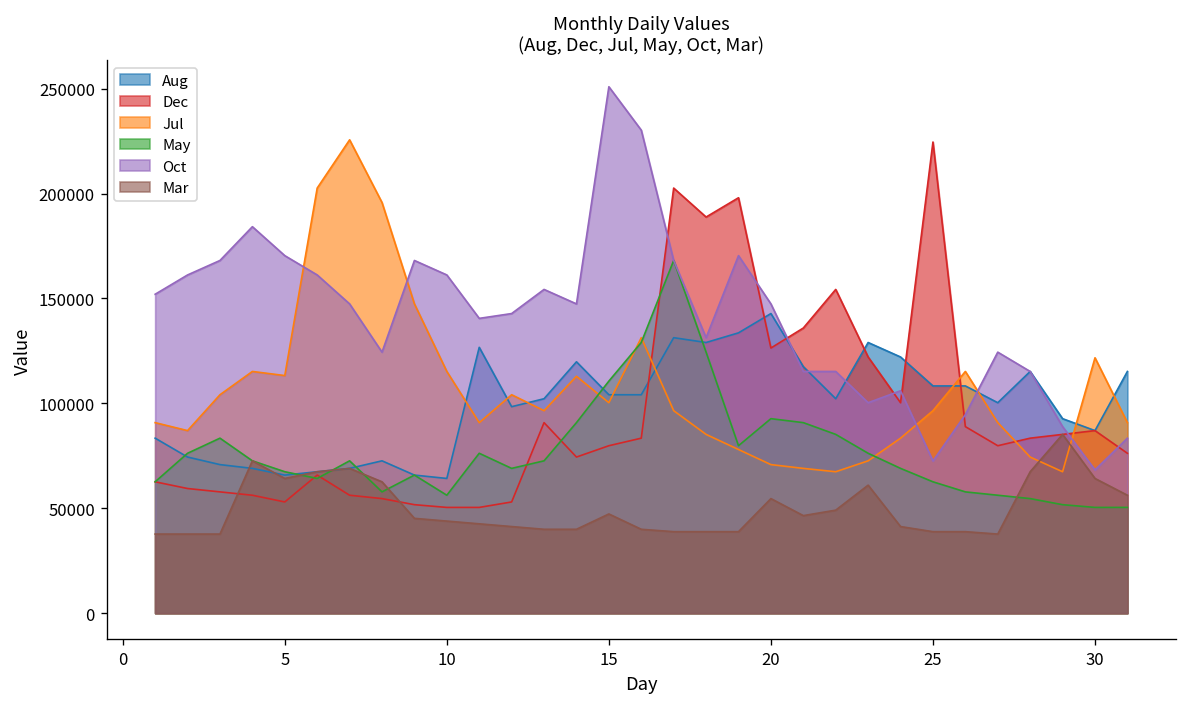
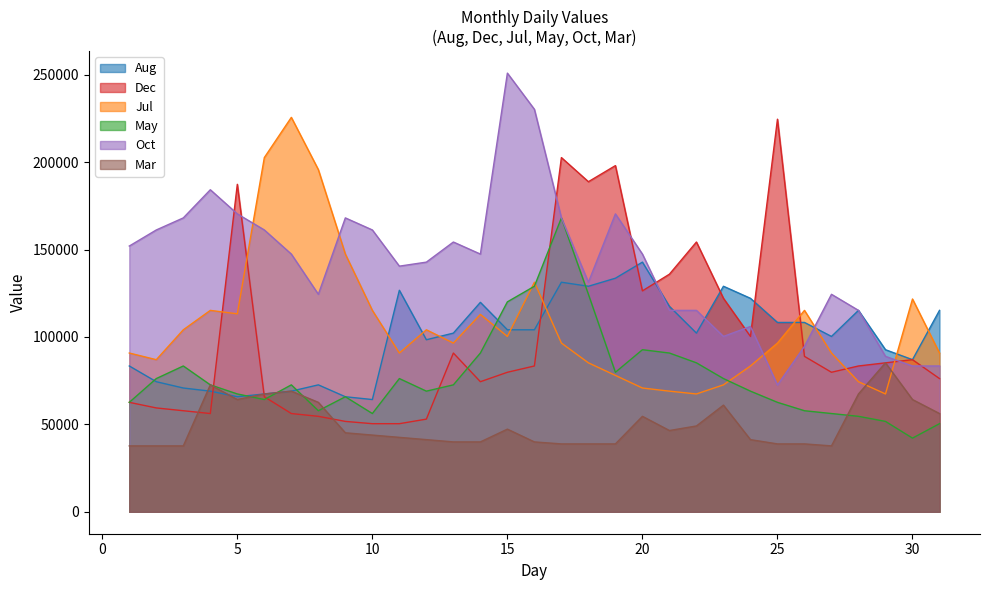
  {
    "Aug": {
      "5": 66000,
      "10": 64000,
      "15": 104000,
      "20": 143000,
      "25": 108000
    },
    "Dec": {
-     "5": 53000,
+     "5": 187000,
      "10": 50000,
      "15": 80000,
      "20": 126000,
      "25": 225000
    },
    "Jul": {
      "5": 113000,
      "10": 115000,
      "15": 100000,
      "20": 71000,
      "25": 97000,
      "30": 122000
    },
    "May": {
      "5": 67000,
      "10": 56000,
-     "15": 111000,
+     "15": 120000,
      "20": 93000,
      "25": 63000,
-     "30": 50000
+     "30": 42000
    },
    "Oct": {
      "5": 170000,
      "10": 161000,
      "15": 251000,
      "20": 147000,
      "25": 73000,
-     "30": 68000
+     "30": 83000
    },
    "Mar": {
      "5": 64000,
      "10": 44000,
      "15": 47000,
      "20": 55000,
      "25": 39000,
      "30": 64000
    }
  }
